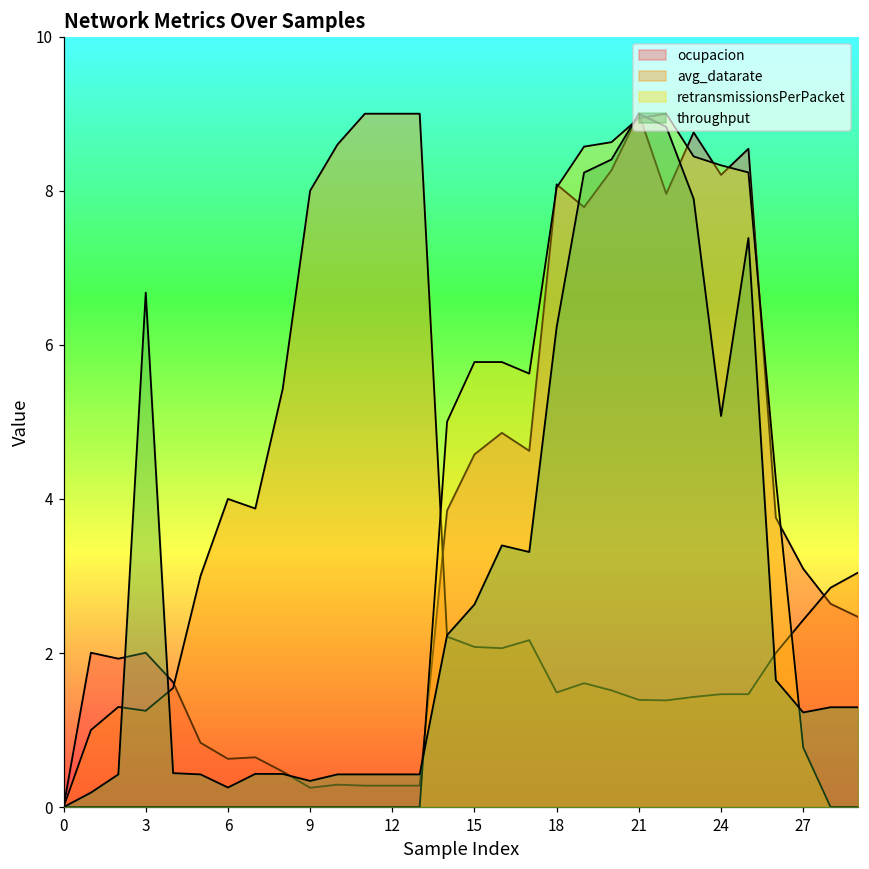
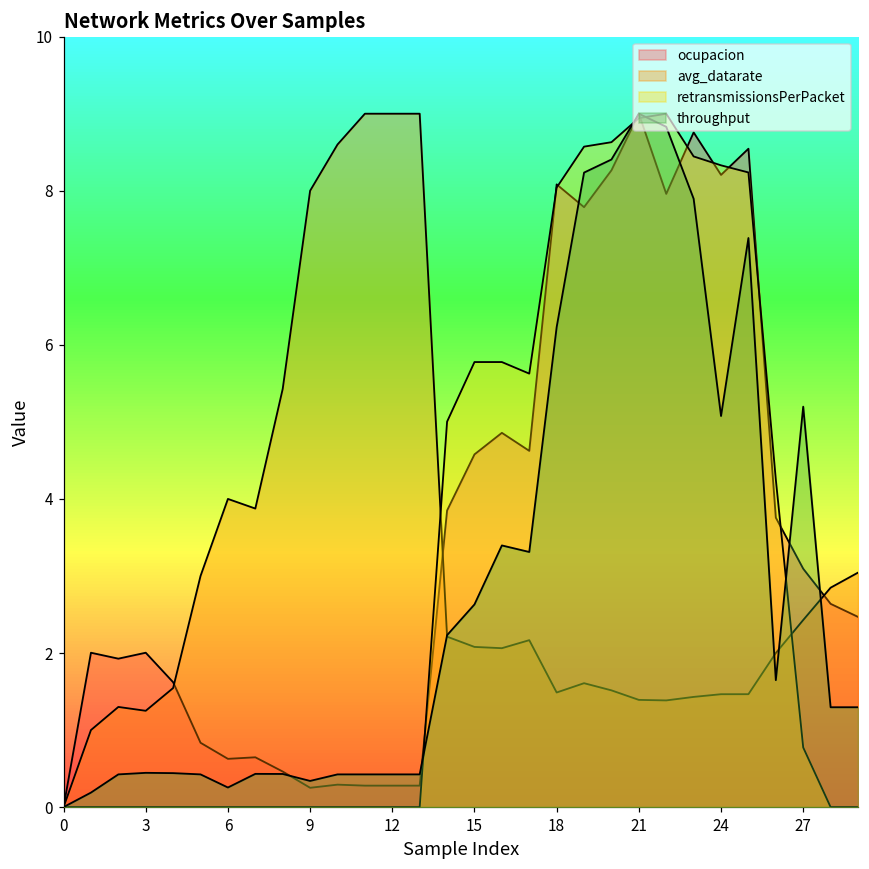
  {
    "throughput": {
-     "3": 6.7,
+     "3": 0.4,
      "6": 0.3,
      "9": 0.3,
      "12": 0.4,
      "15": 2.6,
      "18": 6.2,
      "24": 5.1,
-     "27": 1.2
+     "27": 5.2
    }
  }
